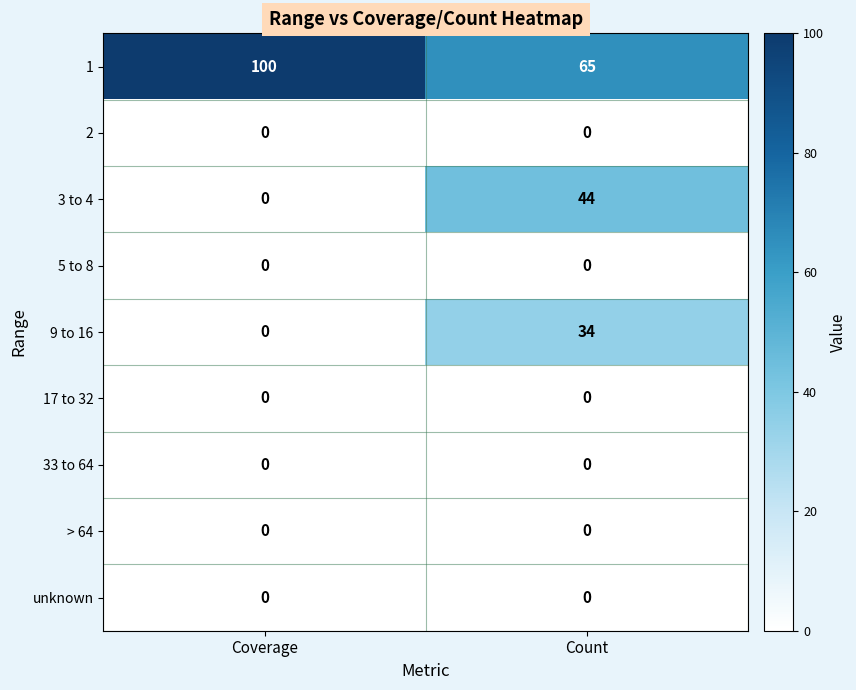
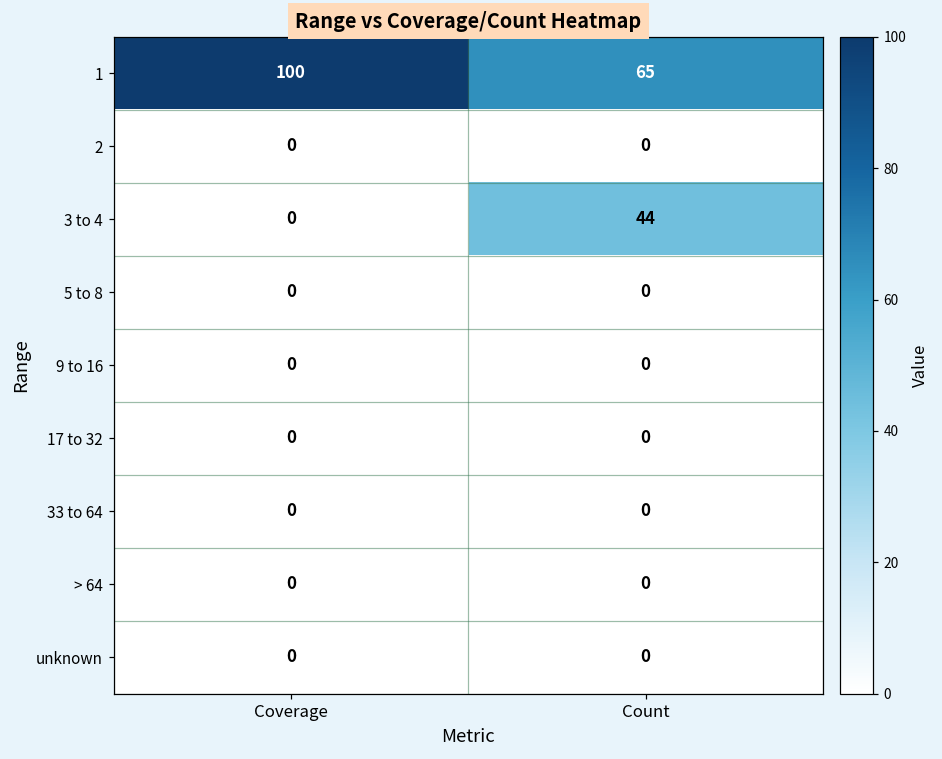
  {
    "1": {
      "Coverage": 100,
      "Count": 65
    },
    "2": {
      "Coverage": 0,
      "Count": 0
    },
    "3 to 4": {
      "Coverage": 0,
      "Count": 44
    },
    "5 to 8": {
      "Coverage": 0,
      "Count": 0
    },
    "9 to 16": {
      "Coverage": 0,
-     "Count": 34
+     "Count": 0
    },
    "17 to 32": {
      "Coverage": 0,
      "Count": 0
    },
    "33 to 64": {
      "Coverage": 0,
      "Count": 0
    },
    "> 64": {
      "Coverage": 0,
      "Count": 0
    },
    "unknown": {
      "Coverage": 0,
      "Count": 0
    }
  }
